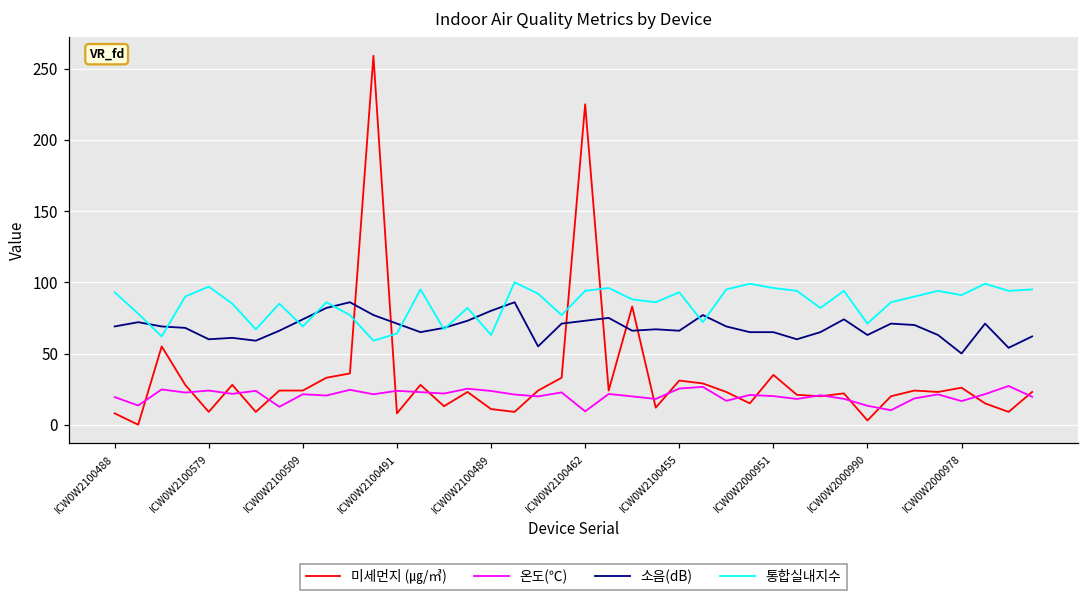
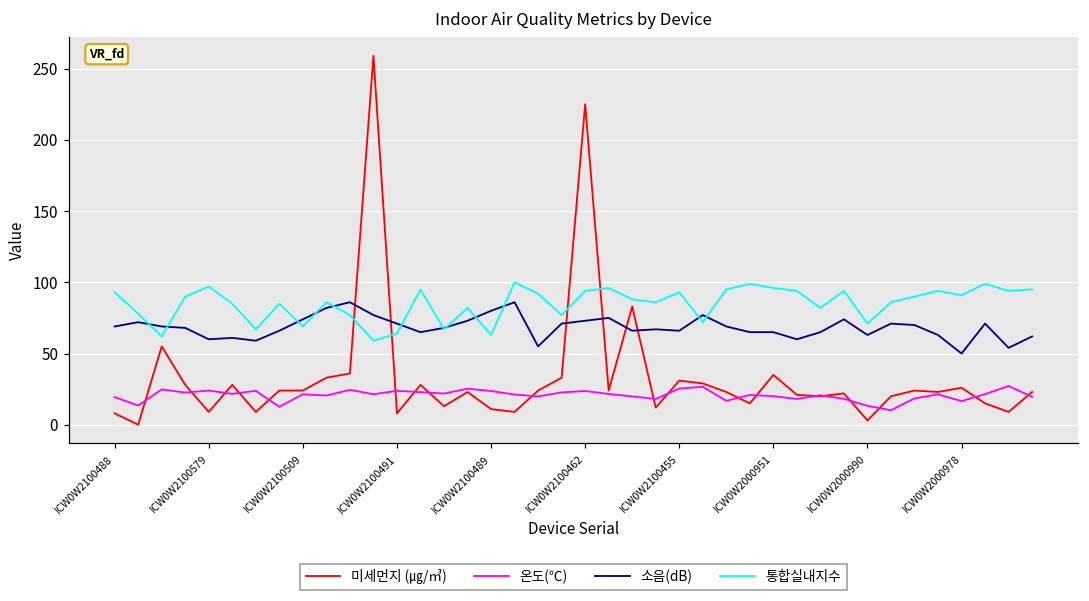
  {
    "미세먼지 (㎍/㎥)": {
      "ICW0W2100488": 8,
      "ICW0W2100579": 9,
      "ICW0W2100509": 24,
      "ICW0W2100491": 8,
      "ICW0W2100489": 11,
      "ICW0W2100462": 225,
      "ICW0W2100455": 31,
      "ICW0W2000951": 35,
      "ICW0W2000990": 3,
      "ICW0W2000978": 26
    },
    "온도(℃)": {
      "ICW0W2100488": 19,
      "ICW0W2100579": 24,
      "ICW0W2100509": 21,
      "ICW0W2100491": 24,
      "ICW0W2100489": 24,
-     "ICW0W2100462": 9,
+     "ICW0W2100462": 24,
      "ICW0W2100455": 25,
      "ICW0W2000951": 20,
      "ICW0W2000990": 13,
      "ICW0W2000978": 17
    },
    "소음(dB)": {
      "ICW0W2100488": 69,
      "ICW0W2100579": 60,
      "ICW0W2100509": 74,
      "ICW0W2100491": 71,
      "ICW0W2100489": 80,
      "ICW0W2100462": 73,
      "ICW0W2100455": 66,
      "ICW0W2000951": 65,
      "ICW0W2000990": 63,
      "ICW0W2000978": 50
    },
    "통합실내지수": {
      "ICW0W2100488": 93,
      "ICW0W2100579": 97,
      "ICW0W2100509": 69,
      "ICW0W2100491": 64,
      "ICW0W2100489": 63,
      "ICW0W2100462": 94,
      "ICW0W2100455": 93,
      "ICW0W2000951": 96,
      "ICW0W2000990": 71,
      "ICW0W2000978": 91
    }
  }
